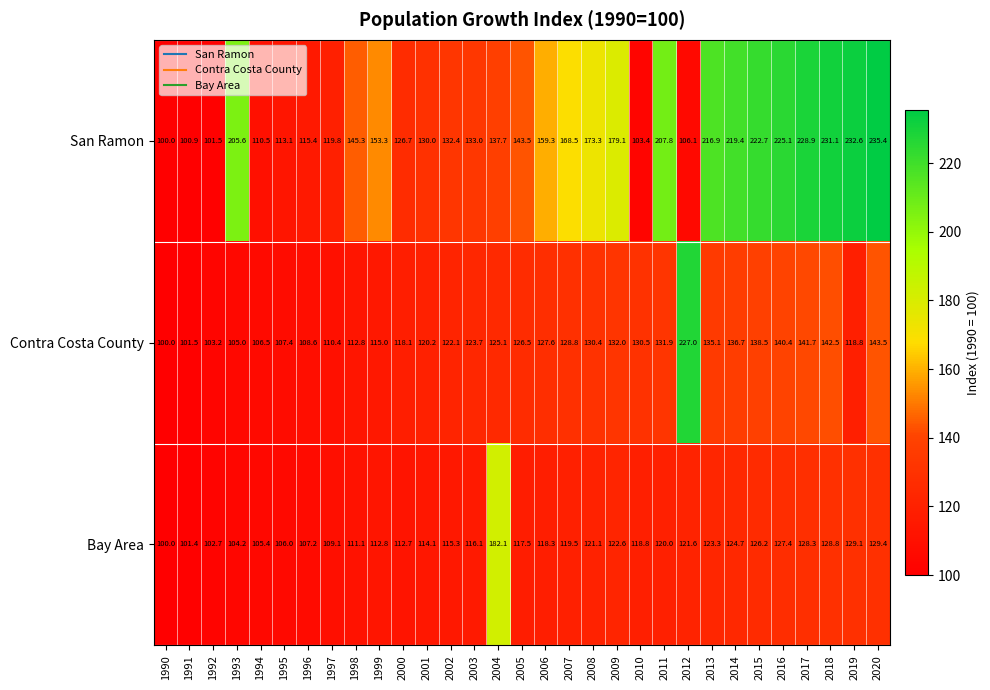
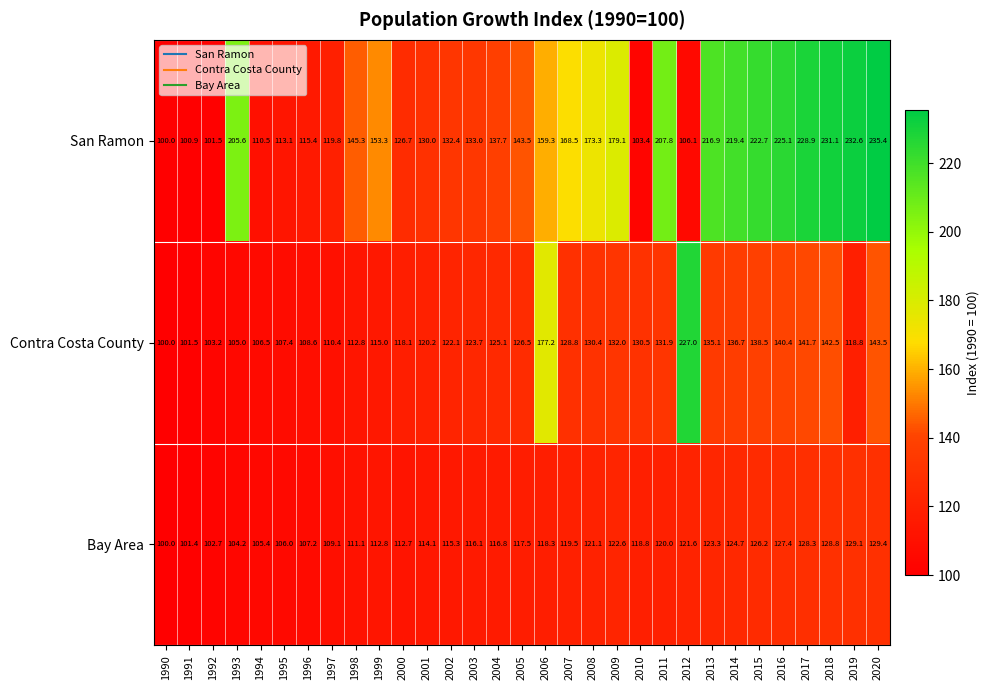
  {
    "San Ramon": {
      "1990": 100.0,
      "1991": 100.9,
      "1992": 101.5,
      "1993": 205.6,
      "1994": 110.5,
      "1995": 113.1,
      "1996": 115.4,
      "1997": 119.8,
      "1998": 145.3,
      "1999": 153.3,
      "2000": 126.7,
      "2001": 130.0,
      "2002": 132.4,
      "2003": 133.0,
      "2004": 137.7,
      "2005": 143.5,
      "2006": 159.3,
      "2007": 168.5,
      "2008": 173.3,
      "2009": 179.1,
      "2010": 103.4,
      "2011": 207.8,
      "2012": 106.1,
      "2013": 216.9,
      "2014": 219.4,
      "2015": 222.7,
      "2016": 225.1,
      "2017": 228.9,
      "2018": 231.1,
      "2019": 232.6,
      "2020": 235.4
    },
    "Contra Costa County": {
      "1990": 100.0,
      "1991": 101.5,
      "1992": 103.2,
      "1993": 105.0,
      "1994": 106.5,
      "1995": 107.4,
      "1996": 108.6,
      "1997": 110.4,
      "1998": 112.8,
      "1999": 115.0,
      "2000": 118.1,
      "2001": 120.2,
      "2002": 122.1,
      "2003": 123.7,
      "2004": 125.1,
      "2005": 126.5,
-     "2006": 127.6,
+     "2006": 177.2,
      "2007": 128.8,
      "2008": 130.4,
      "2009": 132.0,
      "2010": 130.5,
      "2011": 131.9,
      "2012": 227.0,
      "2013": 135.1,
      "2014": 136.7,
      "2015": 138.5,
      "2016": 140.4,
      "2017": 141.7,
      "2018": 142.5,
      "2019": 118.8,
      "2020": 143.5
    },
    "Bay Area": {
      "1990": 100.0,
      "1991": 101.4,
      "1992": 102.7,
      "1993": 104.2,
      "1994": 105.4,
      "1995": 106.0,
      "1996": 107.2,
      "1997": 109.1,
      "1998": 111.1,
      "1999": 112.8,
      "2000": 112.7,
      "2001": 114.1,
      "2002": 115.3,
      "2003": 116.1,
-     "2004": 182.1,
+     "2004": 116.8,
      "2005": 117.5,
      "2006": 118.3,
      "2007": 119.5,
      "2008": 121.1,
      "2009": 122.6,
      "2010": 118.8,
      "2011": 120.0,
      "2012": 121.6,
      "2013": 123.3,
      "2014": 124.7,
      "2015": 126.2,
      "2016": 127.4,
      "2017": 128.3,
      "2018": 128.8,
      "2019": 129.1,
      "2020": 129.4
    }
  }
